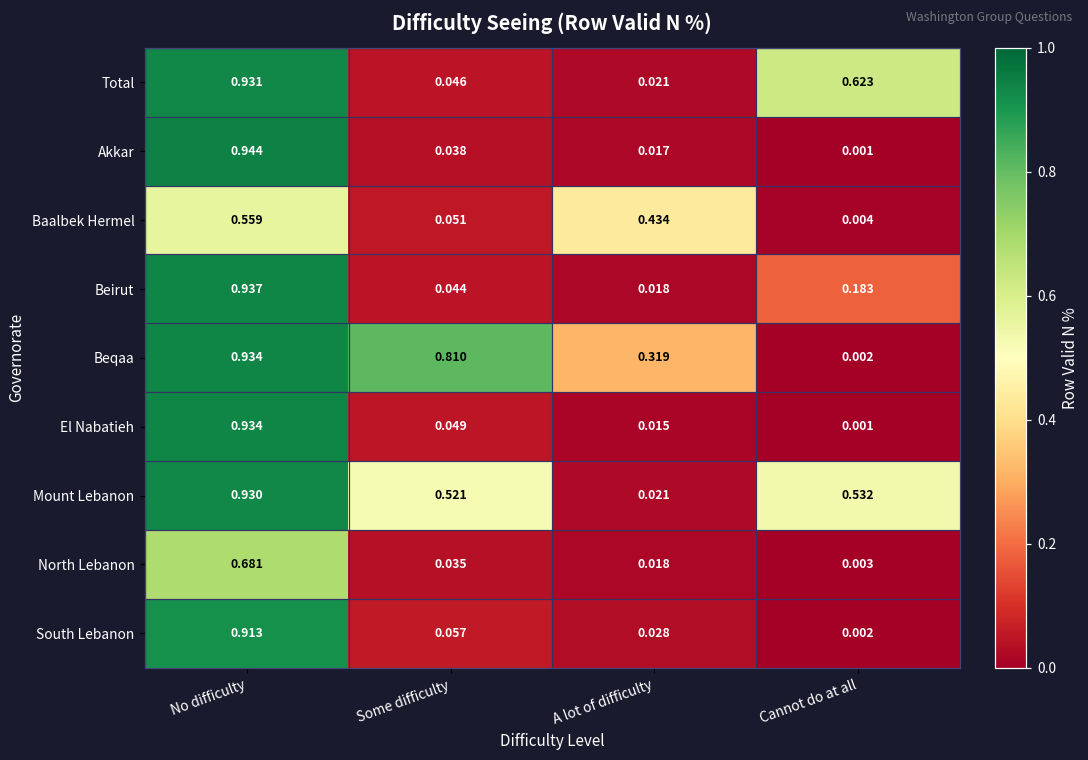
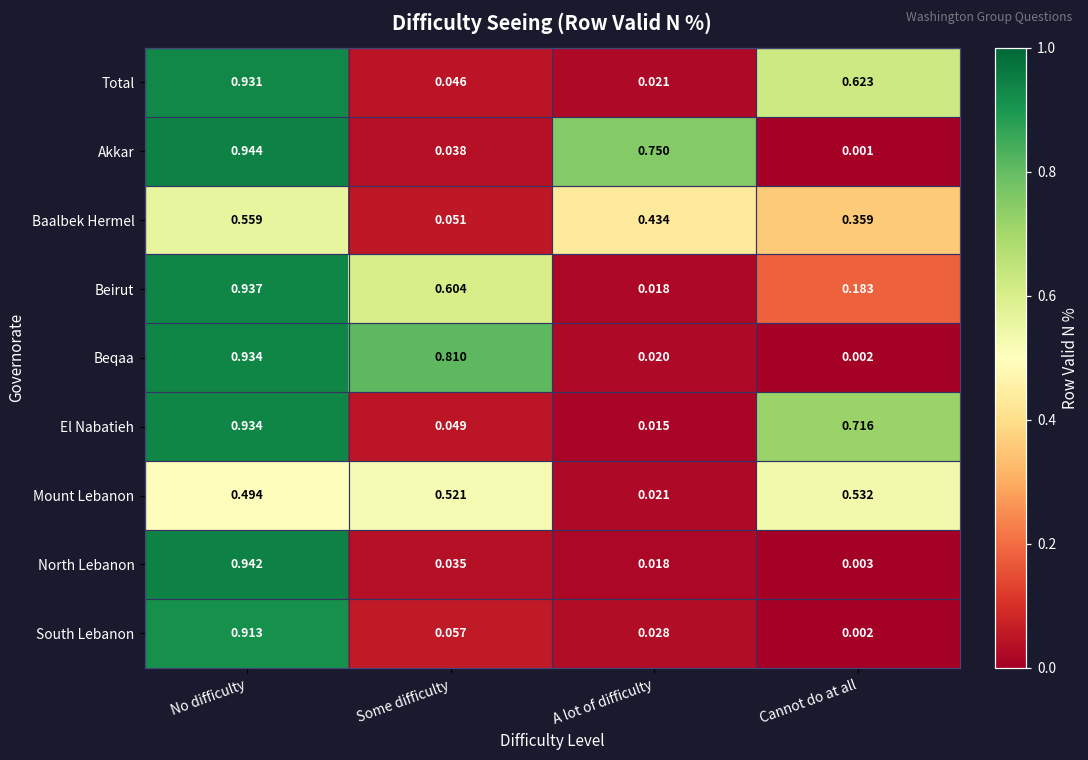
  {
    "Total": {
      "No difficulty": 0.931,
      "Some difficulty": 0.046,
      "A lot of difficulty": 0.021,
      "Cannot do at all": 0.623
    },
    "Akkar": {
      "No difficulty": 0.944,
      "Some difficulty": 0.038,
-     "A lot of difficulty": 0.017,
+     "A lot of difficulty": 0.750,
      "Cannot do at all": 0.001
    },
    "Baalbek Hermel": {
      "No difficulty": 0.559,
      "Some difficulty": 0.051,
      "A lot of difficulty": 0.434,
-     "Cannot do at all": 0.004
+     "Cannot do at all": 0.359
    },
    "Beirut": {
      "No difficulty": 0.937,
-     "Some difficulty": 0.044,
+     "Some difficulty": 0.604,
      "A lot of difficulty": 0.018,
      "Cannot do at all": 0.183
    },
    "Beqaa": {
      "No difficulty": 0.934,
      "Some difficulty": 0.810,
-     "A lot of difficulty": 0.319,
+     "A lot of difficulty": 0.020,
      "Cannot do at all": 0.002
    },
    "El Nabatieh": {
      "No difficulty": 0.934,
      "Some difficulty": 0.049,
      "A lot of difficulty": 0.015,
-     "Cannot do at all": 0.001
+     "Cannot do at all": 0.716
    },
    "Mount Lebanon": {
-     "No difficulty": 0.930,
+     "No difficulty": 0.494,
      "Some difficulty": 0.521,
      "A lot of difficulty": 0.021,
      "Cannot do at all": 0.532
    },
    "North Lebanon": {
-     "No difficulty": 0.681,
+     "No difficulty": 0.942,
      "Some difficulty": 0.035,
      "A lot of difficulty": 0.018,
      "Cannot do at all": 0.003
    },
    "South Lebanon": {
      "No difficulty": 0.913,
      "Some difficulty": 0.057,
      "A lot of difficulty": 0.028,
      "Cannot do at all": 0.002
    }
  }
